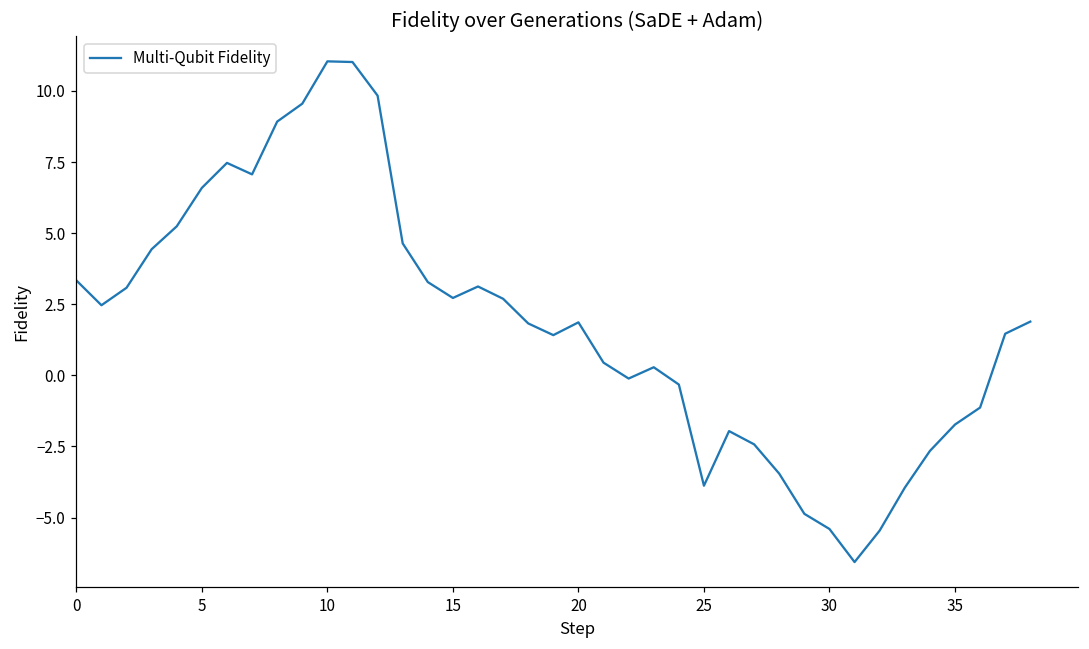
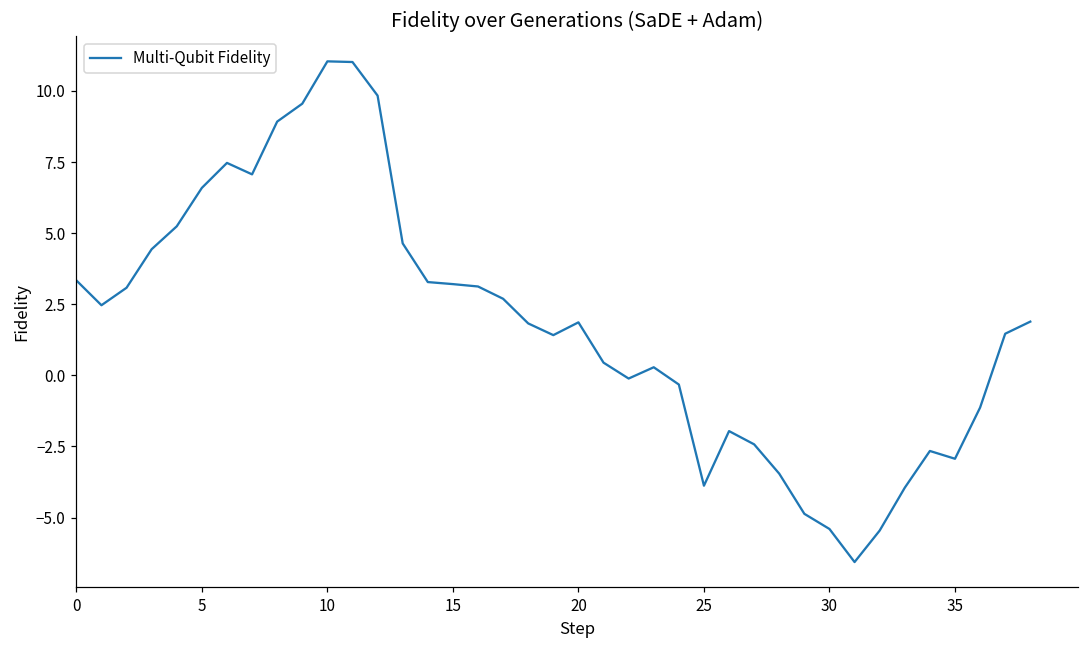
  {
    "0": 3.3,
    "5": 6.6,
    "10": 11.0,
-   "15": 2.7,
+   "15": 3.2,
    "20": 1.9,
    "25": -3.9,
    "30": -5.4,
-   "35": -1.7
+   "35": -2.9
  }
